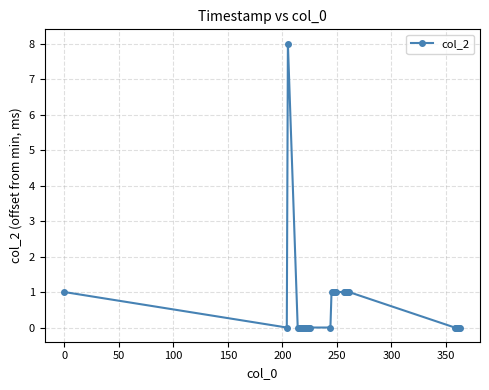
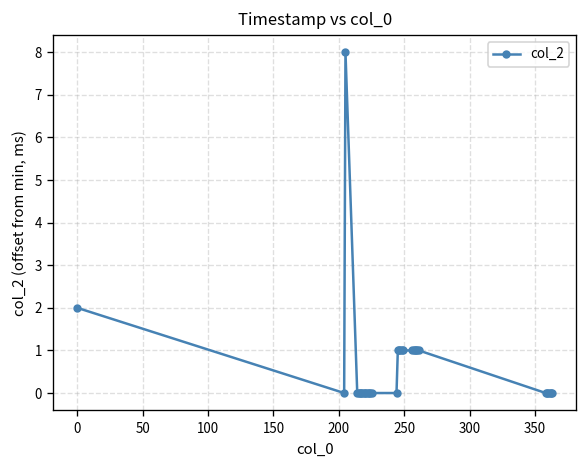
  {
-   "0": 1.0
+   "0": 2.0
  }
